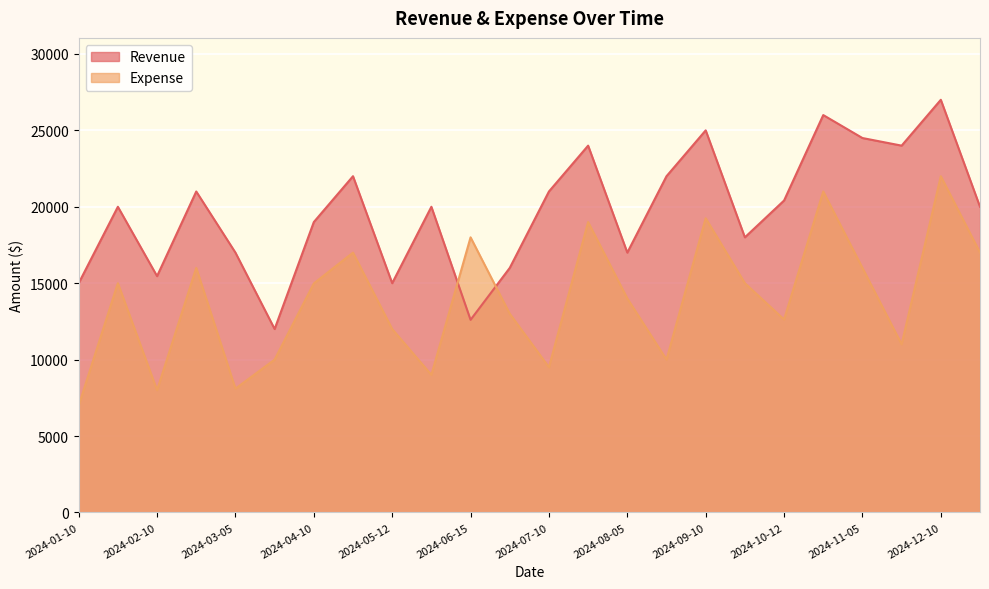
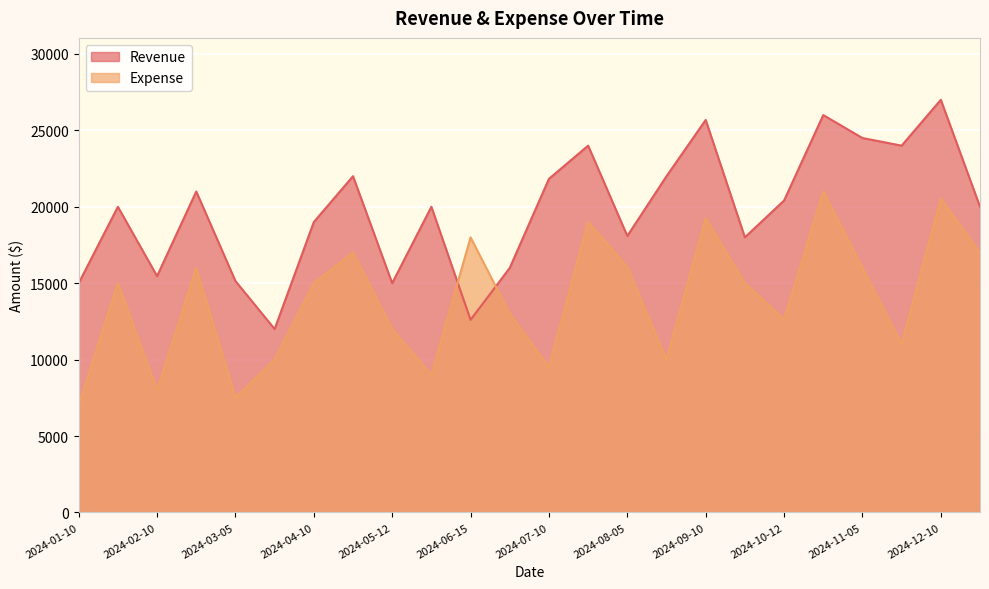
  {
    "Revenue": {
      "2024-01-10": 15000,
      "2024-02-10": 15500,
-     "2024-03-05": 17000,
+     "2024-03-05": 15100,
      "2024-04-10": 19000,
      "2024-05-12": 15000,
      "2024-06-15": 12600,
-     "2024-07-10": 21000,
-     "2024-08-05": 17000,
-     "2024-09-10": 25000,
+     "2024-07-10": 21800,
+     "2024-08-05": 18100,
+     "2024-09-10": 25700,
      "2024-10-12": 20400,
      "2024-11-05": 24500,
      "2024-12-10": 27000
    },
    "Expense": {
      "2024-01-10": 7000,
      "2024-02-10": 8000,
-     "2024-03-05": 8100,
+     "2024-03-05": 7500,
      "2024-04-10": 15000,
      "2024-05-12": 12000,
      "2024-06-15": 18000,
      "2024-07-10": 9500,
-     "2024-08-05": 14000,
+     "2024-08-05": 16000,
      "2024-09-10": 19300,
      "2024-10-12": 12600,
      "2024-11-05": 16000,
-     "2024-12-10": 22000
+     "2024-12-10": 20500
    }
  }
